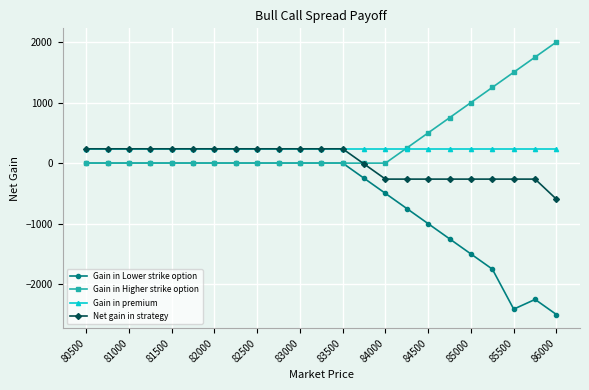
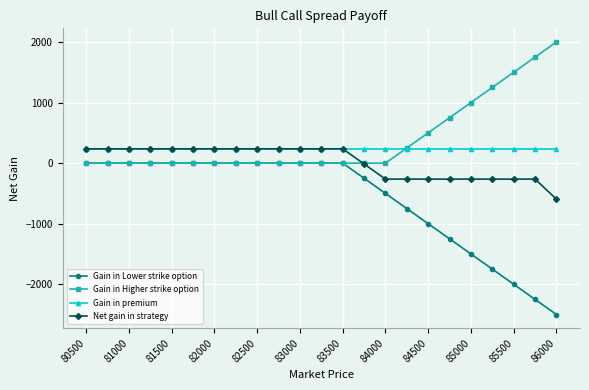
  {
    "Gain in Lower strike option": {
      "84000": -500,
      "84500": -1000,
      "85000": -1500,
-     "85500": -2400,
+     "85500": -2000,
      "86000": -2500
    },
    "Net gain in strategy": {
      "84000": -300,
      "84500": -300,
      "85000": -300,
      "85500": -300,
      "86000": -600
    }
  }
